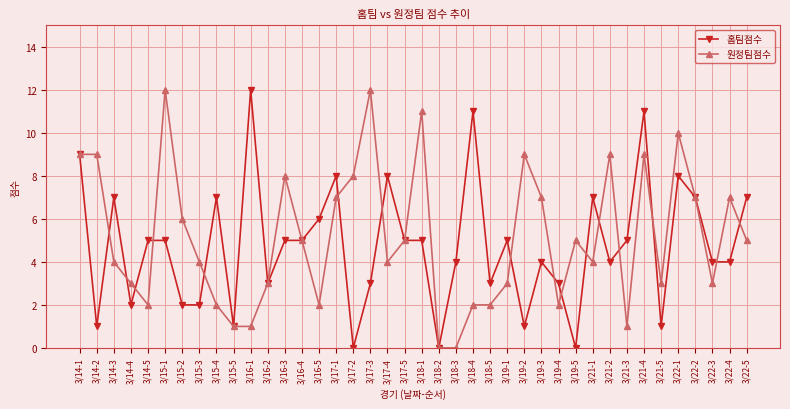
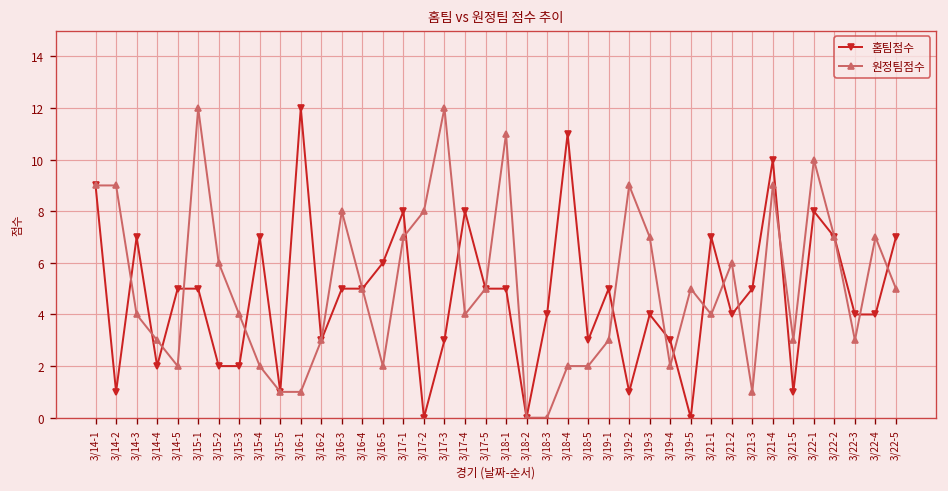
  {
    "홈팀점수": {
      "3/14-2": 1,
      "3/14-3": 7,
      "3/14-4": 2,
      "3/14-5": 5,
      "3/15-1": 5,
      "3/15-2": 2,
      "3/15-3": 2,
      "3/15-4": 7,
      "3/16-1": 12,
      "3/16-3": 5,
      "3/16-5": 6,
      "3/17-1": 8,
      "3/17-2": 0,
      "3/17-3": 3,
      "3/17-4": 8,
      "3/18-1": 5,
      "3/18-3": 4,
      "3/18-4": 11,
      "3/18-5": 3,
      "3/19-1": 5,
      "3/19-2": 1,
      "3/19-3": 4,
      "3/19-4": 3,
      "3/19-5": 0,
      "3/21-1": 7,
      "3/21-2": 4,
      "3/21-3": 5,
-     "3/21-4": 11,
+     "3/21-4": 10,
      "3/21-5": 1,
      "3/22-1": 8,
      "3/22-3": 4,
      "3/22-4": 4,
      "3/22-5": 7
    },
    "원정팀점수": {
      "3/14-2": 9,
      "3/14-3": 4,
      "3/14-4": 3,
      "3/14-5": 2,
      "3/15-1": 12,
      "3/15-2": 6,
      "3/15-3": 4,
      "3/15-4": 2,
      "3/16-1": 1,
      "3/16-3": 8,
      "3/16-5": 2,
      "3/17-1": 7,
      "3/17-2": 8,
      "3/17-3": 12,
      "3/17-4": 4,
      "3/18-1": 11,
      "3/18-3": 0,
      "3/18-4": 2,
      "3/18-5": 2,
      "3/19-1": 3,
      "3/19-2": 9,
      "3/19-3": 7,
      "3/19-4": 2,
      "3/19-5": 5,
      "3/21-1": 4,
-     "3/21-2": 9,
+     "3/21-2": 6,
      "3/21-3": 1,
      "3/21-4": 9,
      "3/21-5": 3,
      "3/22-1": 10,
      "3/22-3": 3,
      "3/22-4": 7,
      "3/22-5": 5
    }
  }
